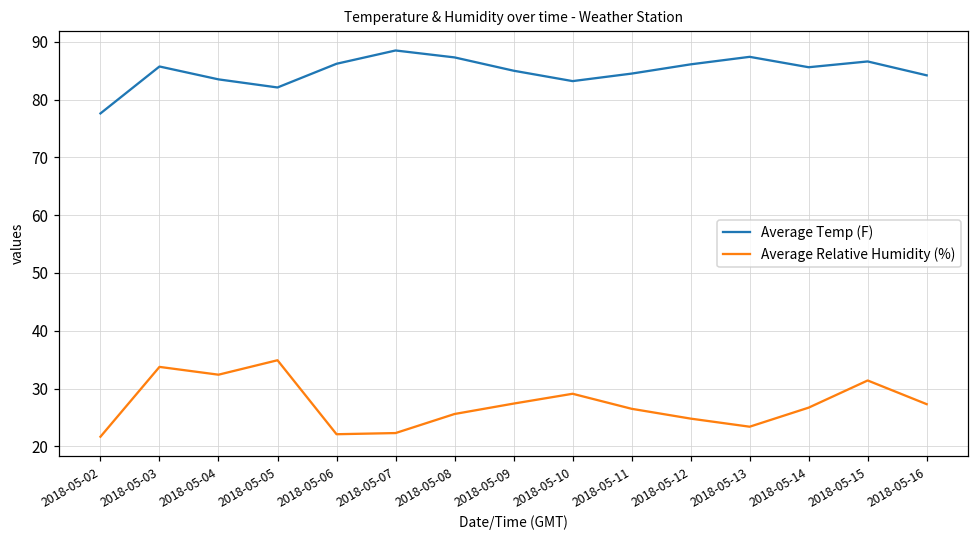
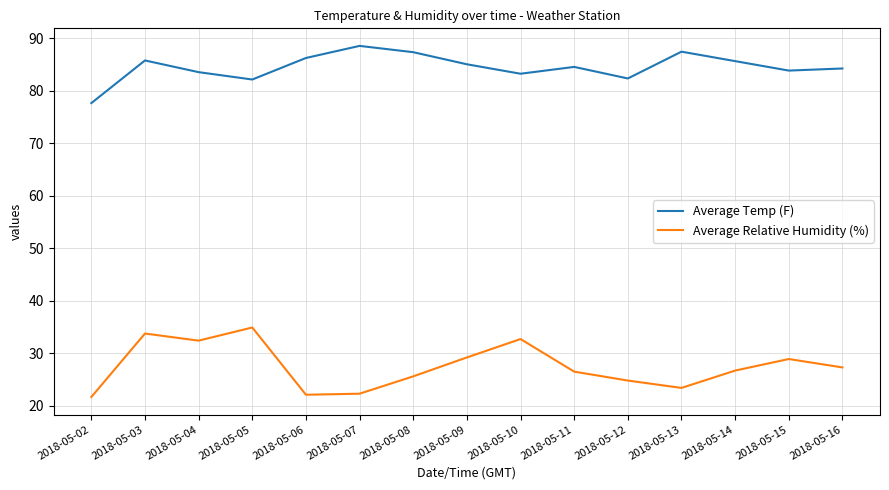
  {
    "Average Temp (F)": {
      "2018-05-02": 78,
      "2018-05-03": 86,
      "2018-05-04": 84,
      "2018-05-05": 82,
      "2018-05-06": 86,
      "2018-05-07": 89,
      "2018-05-08": 87,
      "2018-05-09": 85,
      "2018-05-10": 83,
      "2018-05-11": 85,
-     "2018-05-12": 86,
+     "2018-05-12": 82,
      "2018-05-13": 87,
      "2018-05-14": 86,
-     "2018-05-15": 87,
+     "2018-05-15": 84,
      "2018-05-16": 84
    },
    "Average Relative Humidity (%)": {
      "2018-05-02": 22,
      "2018-05-03": 34,
      "2018-05-04": 32,
      "2018-05-05": 35,
      "2018-05-06": 22,
      "2018-05-07": 22,
      "2018-05-08": 26,
-     "2018-05-09": 27,
-     "2018-05-10": 29,
+     "2018-05-09": 29,
+     "2018-05-10": 33,
      "2018-05-11": 27,
      "2018-05-12": 25,
      "2018-05-13": 23,
      "2018-05-14": 27,
-     "2018-05-15": 31,
+     "2018-05-15": 29,
      "2018-05-16": 27
    }
  }
